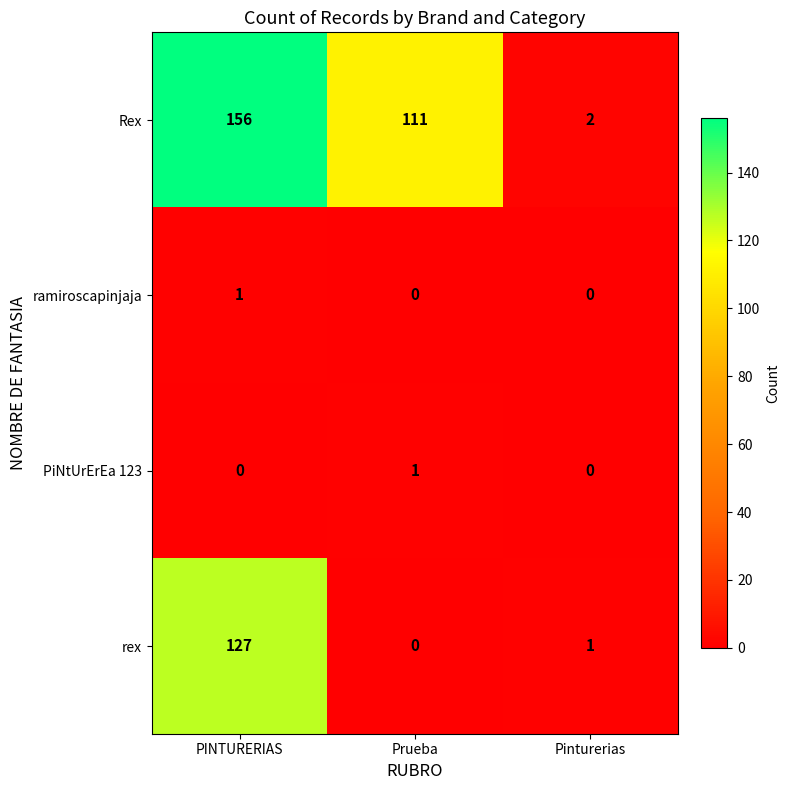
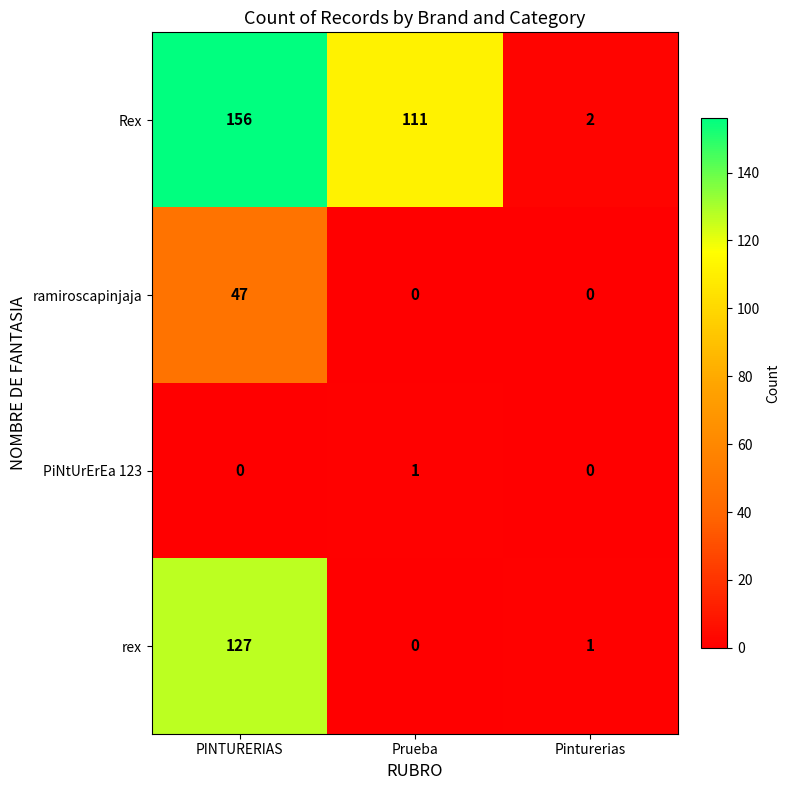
  {
    "Rex": {
      "PINTURERIAS": 156,
      "Prueba": 111,
      "Pinturerias": 2
    },
    "ramiroscapinjaja": {
-     "PINTURERIAS": 1,
+     "PINTURERIAS": 47,
      "Prueba": 0,
      "Pinturerias": 0
    },
    "PiNtUrErEa 123": {
      "PINTURERIAS": 0,
      "Prueba": 1,
      "Pinturerias": 0
    },
    "rex": {
      "PINTURERIAS": 127,
      "Prueba": 0,
      "Pinturerias": 1
    }
  }
